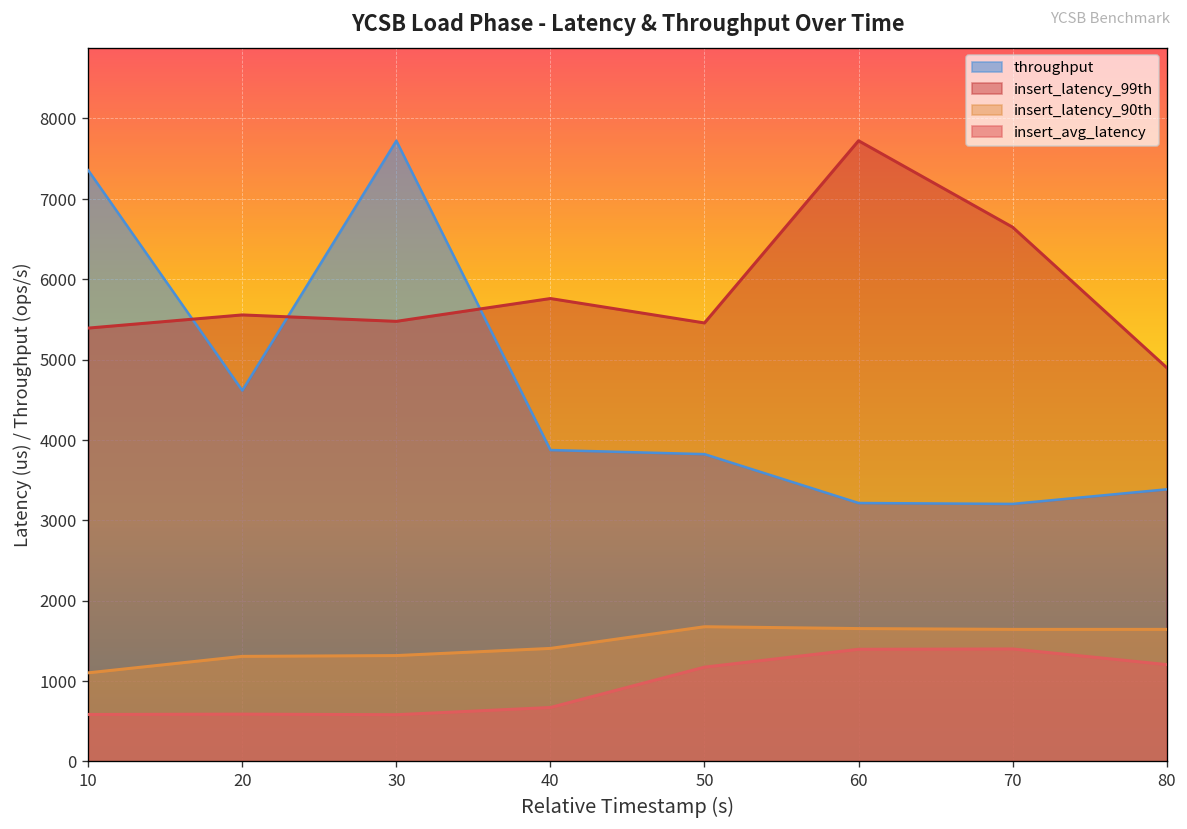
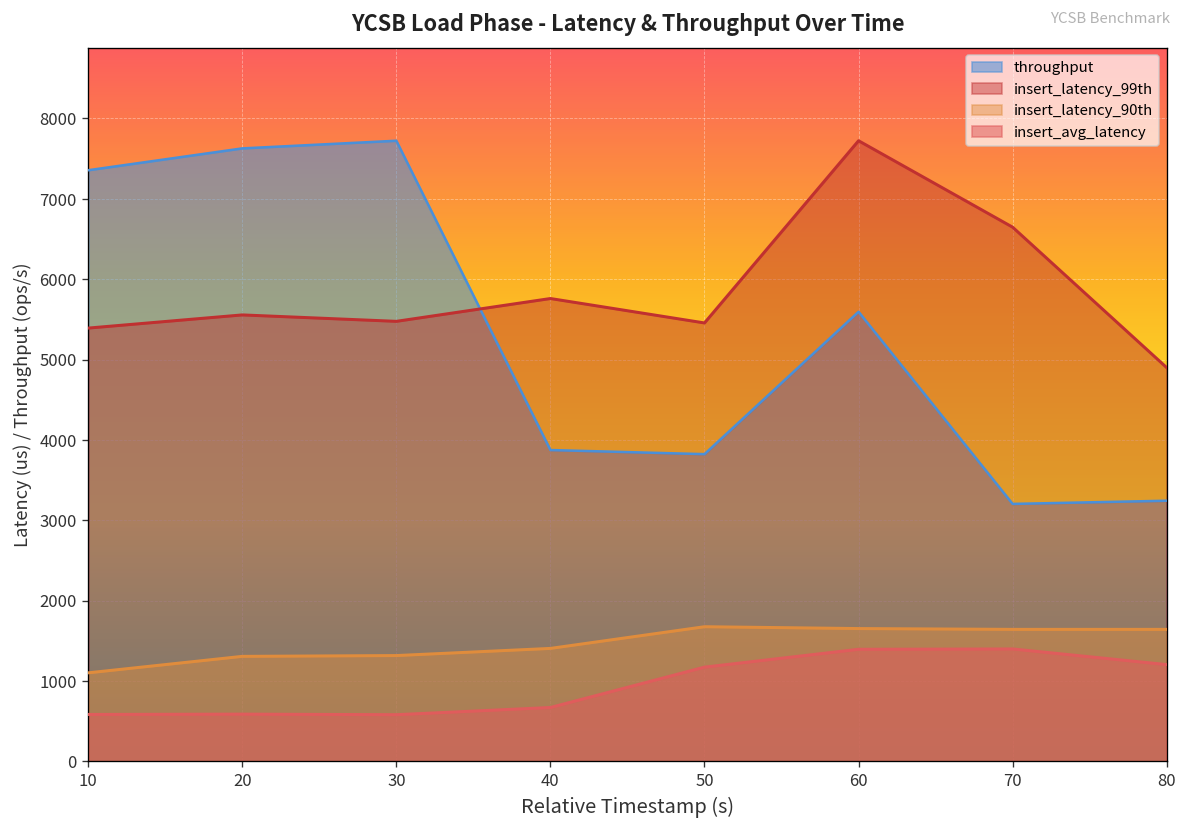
  {
    "throughput": {
      "10": 7400,
-     "20": 4600,
+     "20": 7600,
      "30": 7700,
      "40": 3900,
      "50": 3800,
-     "60": 3200,
+     "60": 5600,
      "70": 3200,
-     "80": 3400
+     "80": 3200
    }
  }
